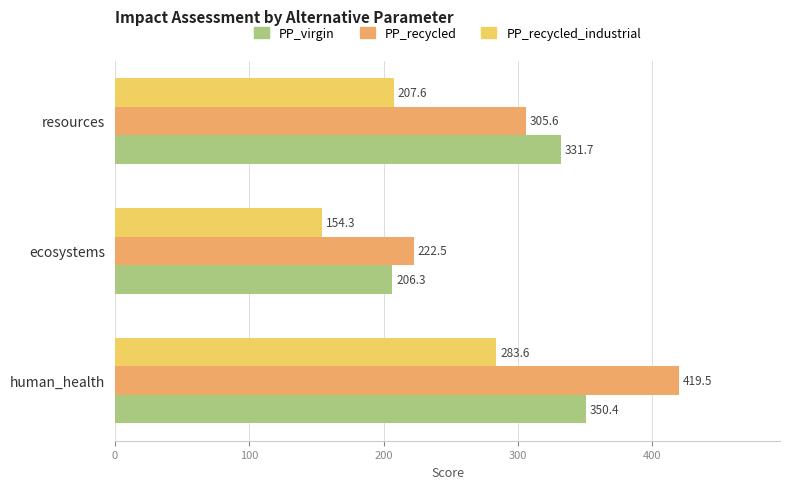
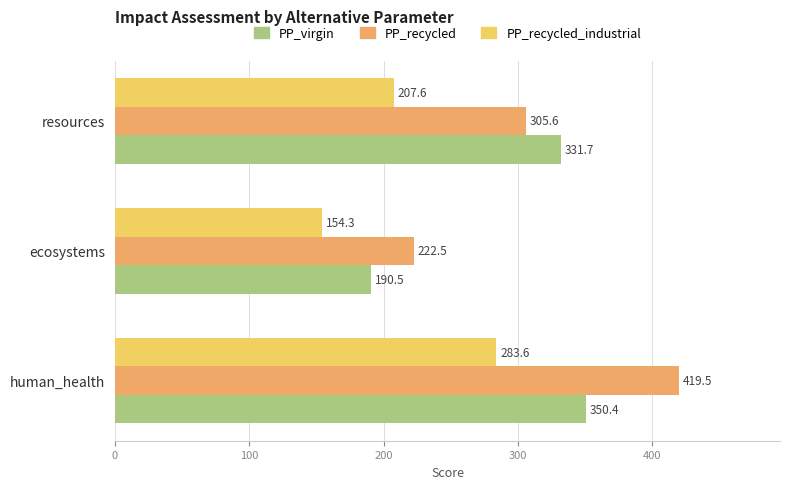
  {
    "PP_virgin": {
      "resources": 331.7,
-     "ecosystems": 206.3,
+     "ecosystems": 190.5,
      "human_health": 350.4
    }
  }
